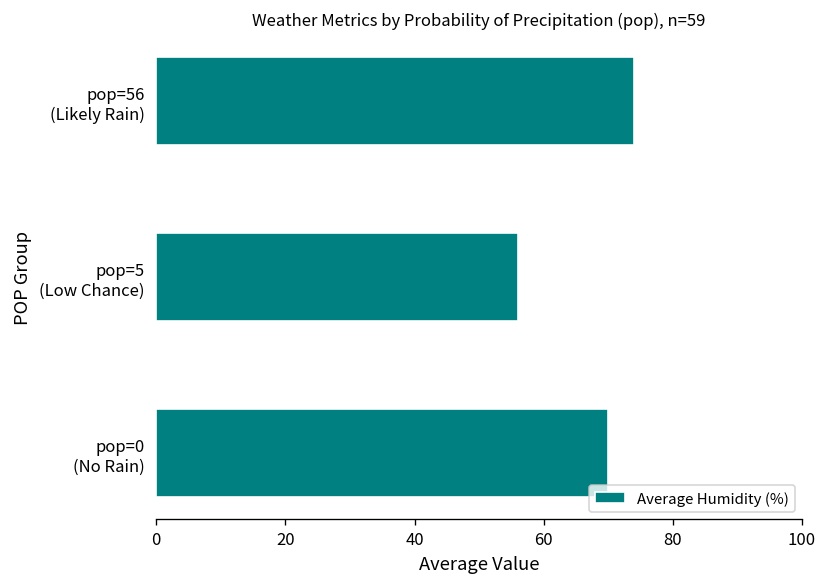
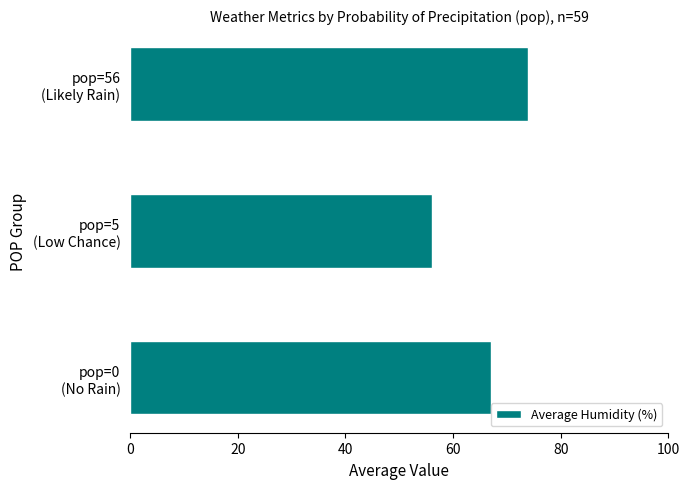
  {
    "pop=56 (Likely Rain)": 74,
    "pop=5 (Low Chance)": 56,
-   "pop=0 (No Rain)": 70
+   "pop=0 (No Rain)": 67
  }
